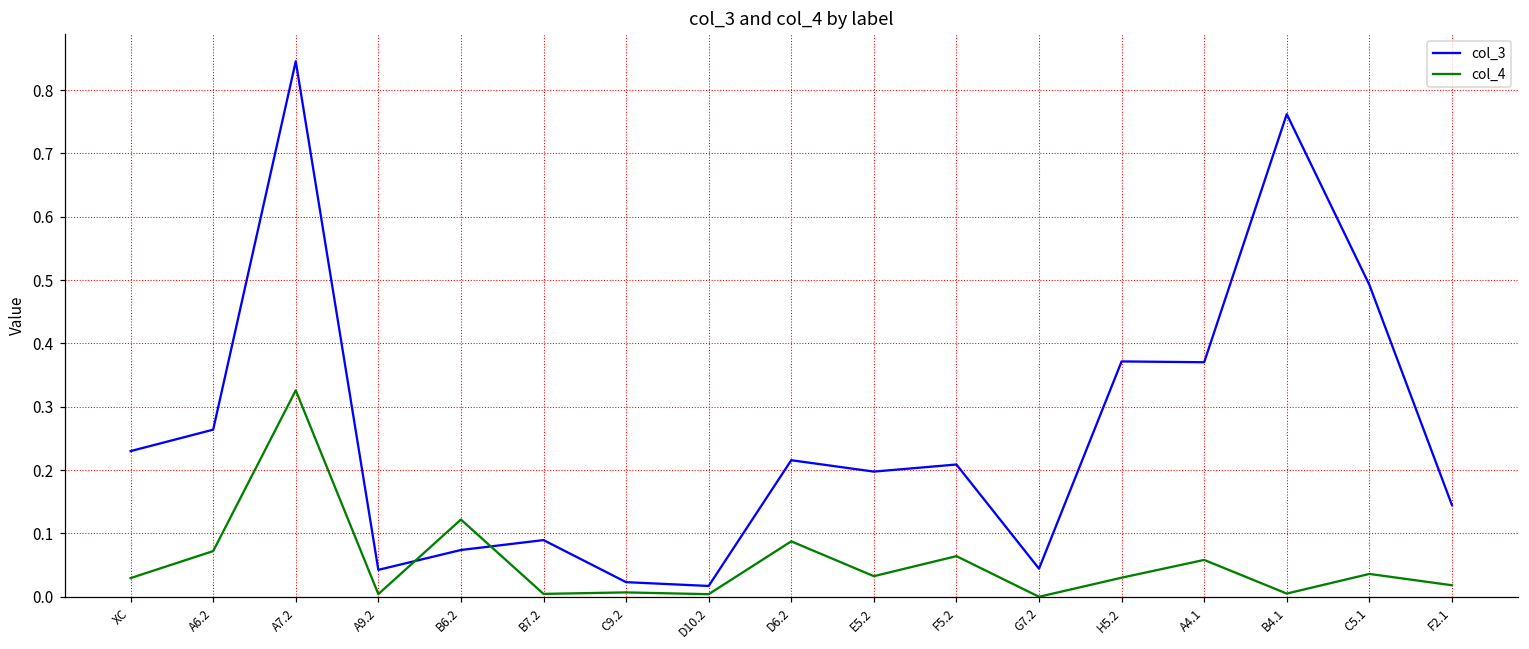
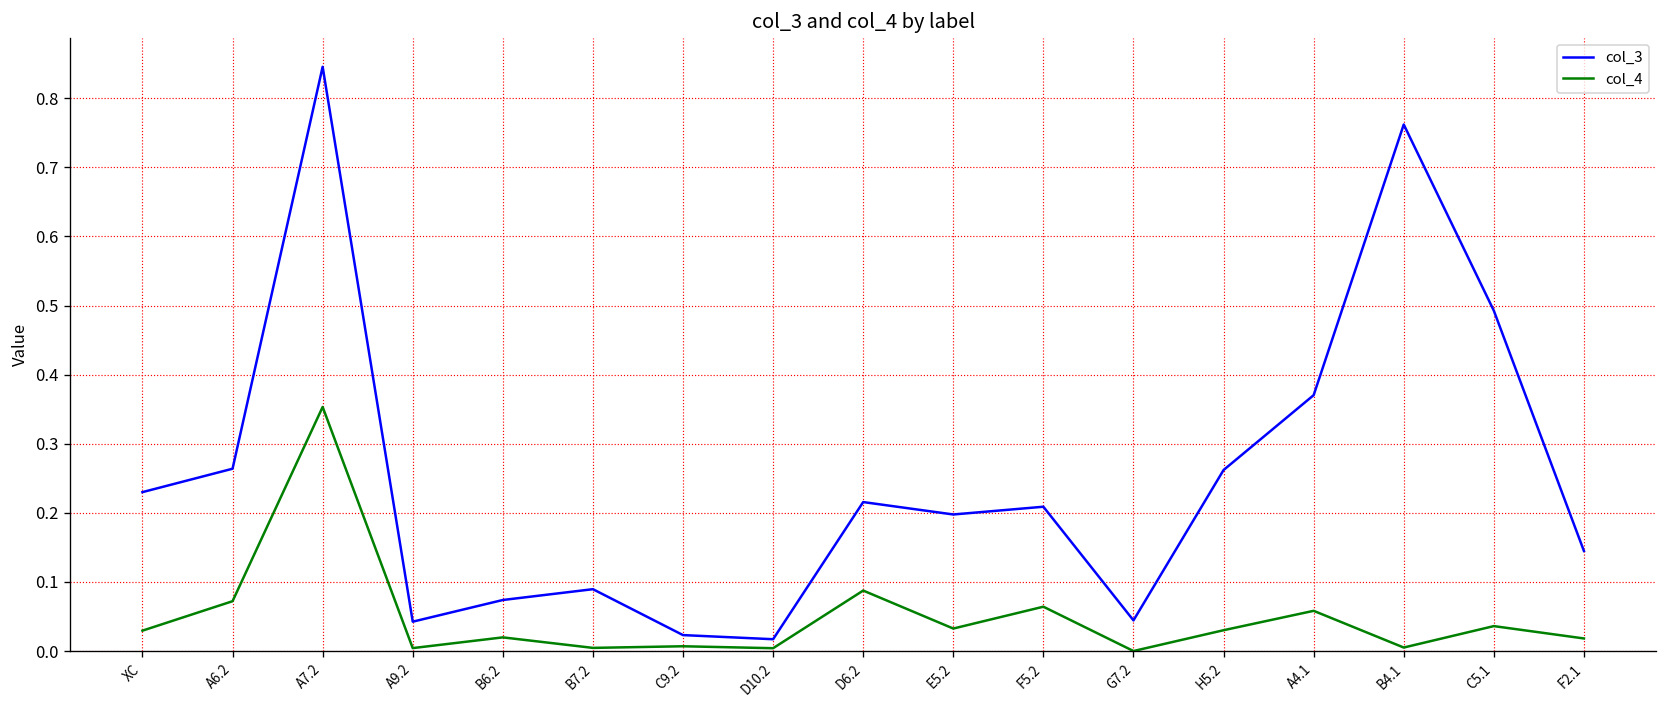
  {
    "col_3": {
      "XC": 0.23,
      "A6.2": 0.26,
      "A7.2": 0.85,
      "A9.2": 0.04,
      "B6.2": 0.07,
      "B7.2": 0.09,
      "C9.2": 0.02,
      "D10.2": 0.02,
      "D6.2": 0.22,
      "E5.2": 0.20,
      "F5.2": 0.21,
      "G7.2": 0.04,
-     "H5.2": 0.37,
+     "H5.2": 0.26,
      "A4.1": 0.37,
      "B4.1": 0.76,
      "C5.1": 0.49,
      "F2.1": 0.14
    },
    "col_4": {
      "XC": 0.03,
      "A6.2": 0.07,
-     "A7.2": 0.33,
+     "A7.2": 0.35,
      "A9.2": 0.00,
-     "B6.2": 0.12,
+     "B6.2": 0.02,
      "B7.2": 0.00,
      "C9.2": 0.01,
      "D10.2": 0.00,
      "D6.2": 0.09,
      "E5.2": 0.03,
      "F5.2": 0.06,
      "G7.2": 0.00,
      "H5.2": 0.03,
      "A4.1": 0.06,
      "B4.1": 0.01,
      "C5.1": 0.04,
      "F2.1": 0.02
    }
  }
